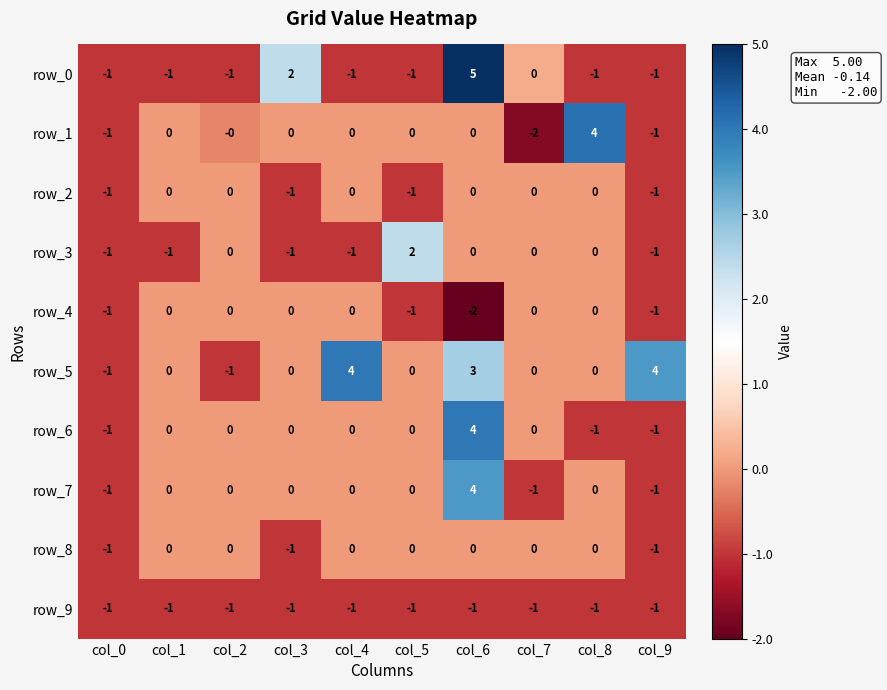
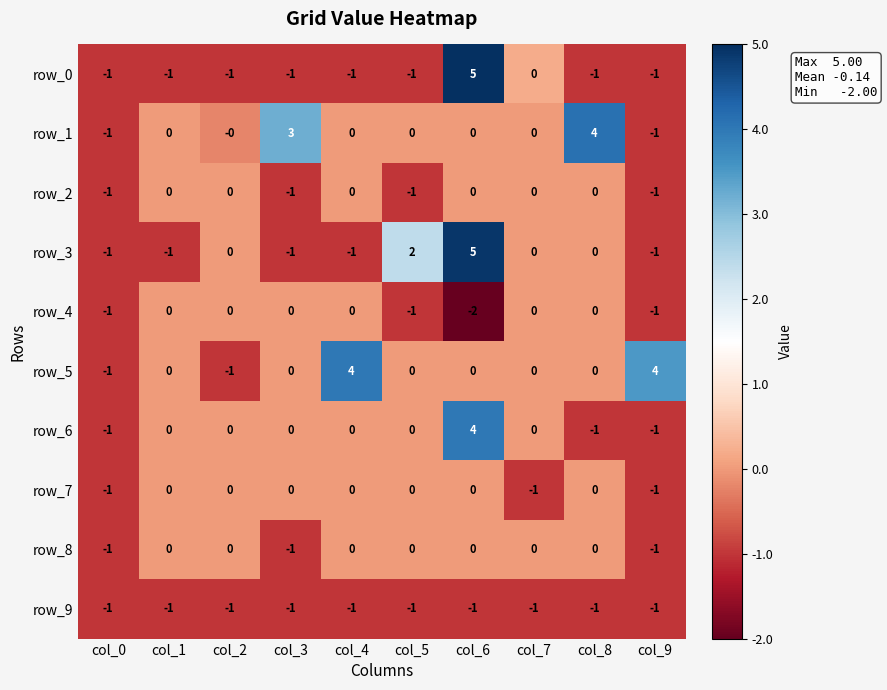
  {
    "row_0": {
      "col_0": -1,
      "col_1": -1,
      "col_2": -1,
-     "col_3": 2,
+     "col_3": -1,
      "col_4": -1,
      "col_5": -1,
      "col_6": 5,
      "col_7": 0,
      "col_8": -1,
      "col_9": -1
    },
    "row_1": {
      "col_0": -1,
      "col_1": 0,
      "col_2": -0,
-     "col_3": 0,
+     "col_3": 3,
      "col_4": 0,
      "col_5": 0,
      "col_6": 0,
-     "col_7": -2,
+     "col_7": 0,
      "col_8": 4,
      "col_9": -1
    },
    "row_2": {
      "col_0": -1,
      "col_1": 0,
      "col_2": 0,
      "col_3": -1,
      "col_4": 0,
      "col_5": -1,
      "col_6": 0,
      "col_7": 0,
      "col_8": 0,
      "col_9": -1
    },
    "row_3": {
      "col_0": -1,
      "col_1": -1,
      "col_2": 0,
      "col_3": -1,
      "col_4": -1,
      "col_5": 2,
-     "col_6": 0,
+     "col_6": 5,
      "col_7": 0,
      "col_8": 0,
      "col_9": -1
    },
    "row_4": {
      "col_0": -1,
      "col_1": 0,
      "col_2": 0,
      "col_3": 0,
      "col_4": 0,
      "col_5": -1,
      "col_6": -2,
      "col_7": 0,
      "col_8": 0,
      "col_9": -1
    },
    "row_5": {
      "col_0": -1,
      "col_1": 0,
      "col_2": -1,
      "col_3": 0,
      "col_4": 4,
      "col_5": 0,
-     "col_6": 3,
+     "col_6": 0,
      "col_7": 0,
      "col_8": 0,
      "col_9": 4
    },
    "row_6": {
      "col_0": -1,
      "col_1": 0,
      "col_2": 0,
      "col_3": 0,
      "col_4": 0,
      "col_5": 0,
      "col_6": 4,
      "col_7": 0,
      "col_8": -1,
      "col_9": -1
    },
    "row_7": {
      "col_0": -1,
      "col_1": 0,
      "col_2": 0,
      "col_3": 0,
      "col_4": 0,
      "col_5": 0,
-     "col_6": 4,
+     "col_6": 0,
      "col_7": -1,
      "col_8": 0,
      "col_9": -1
    },
    "row_8": {
      "col_0": -1,
      "col_1": 0,
      "col_2": 0,
      "col_3": -1,
      "col_4": 0,
      "col_5": 0,
      "col_6": 0,
      "col_7": 0,
      "col_8": 0,
      "col_9": -1
    },
    "row_9": {
      "col_0": -1,
      "col_1": -1,
      "col_2": -1,
      "col_3": -1,
      "col_4": -1,
      "col_5": -1,
      "col_6": -1,
      "col_7": -1,
      "col_8": -1,
      "col_9": -1
    }
  }
